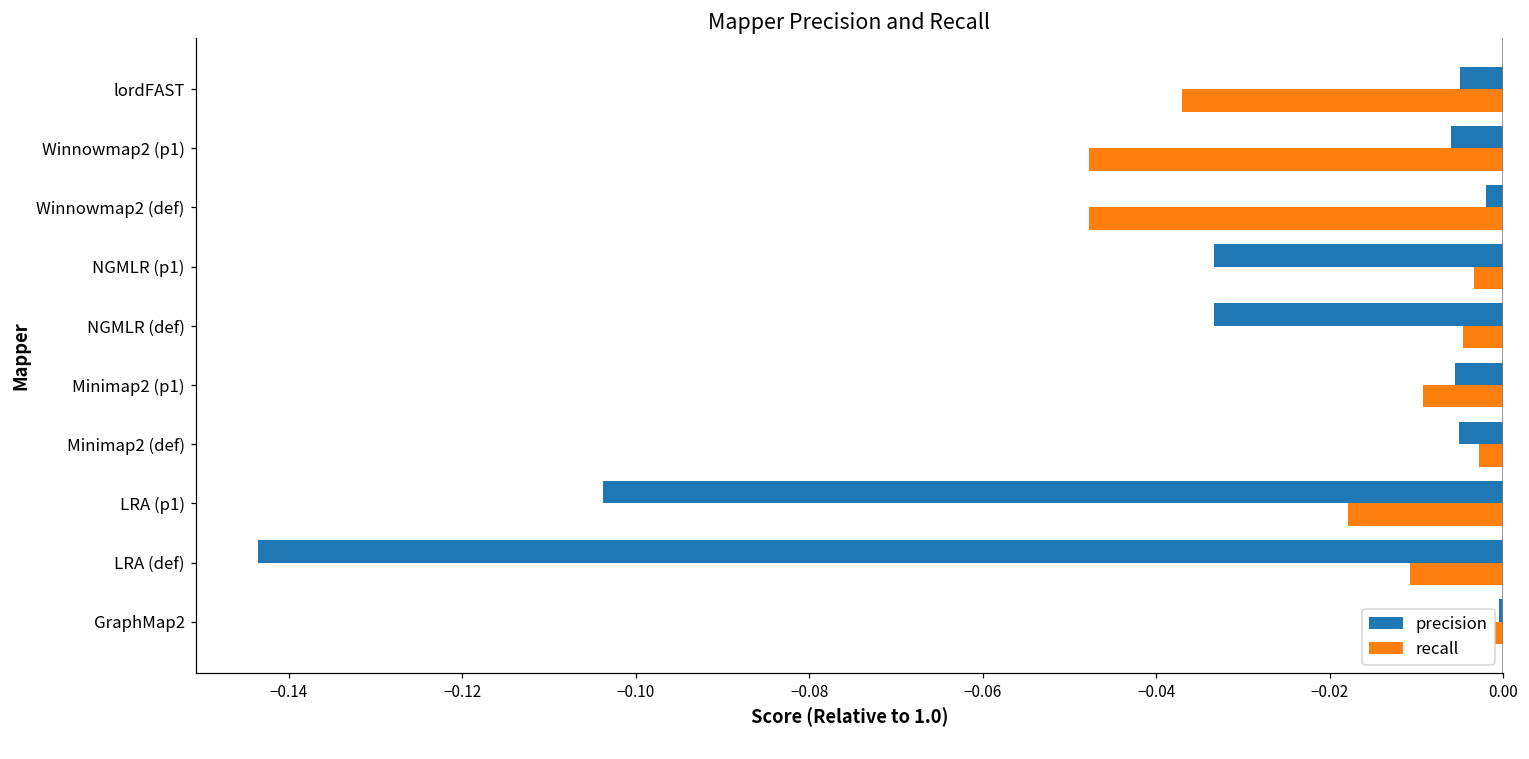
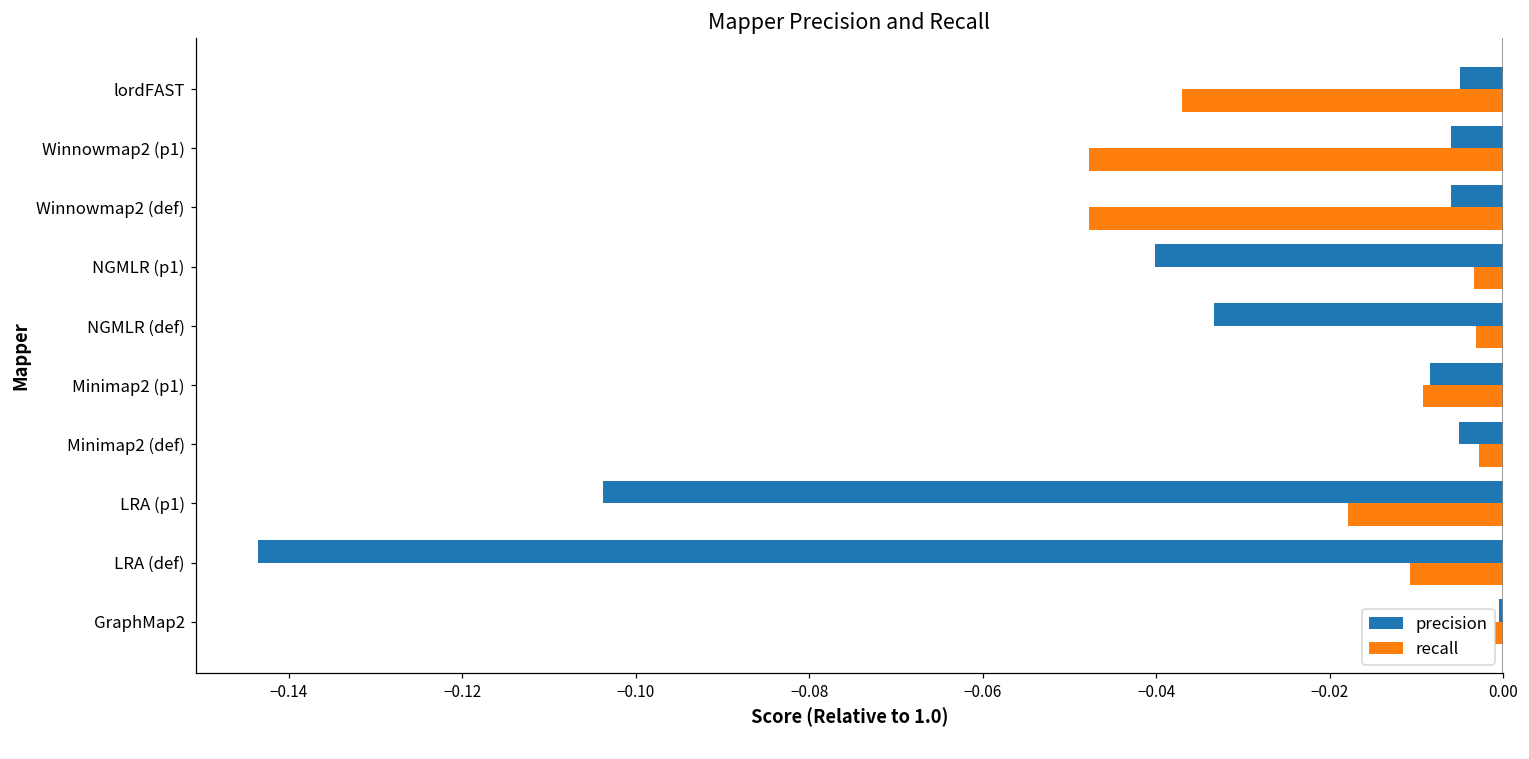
  {
    "precision": {
      "lordFAST": -0.005,
      "Winnowmap2 (p1)": -0.006,
-     "Winnowmap2 (def)": -0.002,
-     "NGMLR (p1)": -0.033,
+     "Winnowmap2 (def)": -0.006,
+     "NGMLR (p1)": -0.040,
      "NGMLR (def)": -0.033,
-     "Minimap2 (p1)": -0.005,
+     "Minimap2 (p1)": -0.008,
      "Minimap2 (def)": -0.005,
      "LRA (p1)": -0.104,
      "LRA (def)": -0.144,
      "GraphMap2": 0.000
    },
    "recall": {
      "lordFAST": -0.037,
      "Winnowmap2 (p1)": -0.048,
      "Winnowmap2 (def)": -0.048,
      "NGMLR (p1)": -0.003,
-     "NGMLR (def)": -0.005,
+     "NGMLR (def)": -0.003,
      "Minimap2 (p1)": -0.009,
      "Minimap2 (def)": -0.003,
      "LRA (p1)": -0.018,
      "LRA (def)": -0.011,
      "GraphMap2": -0.001
    }
  }
